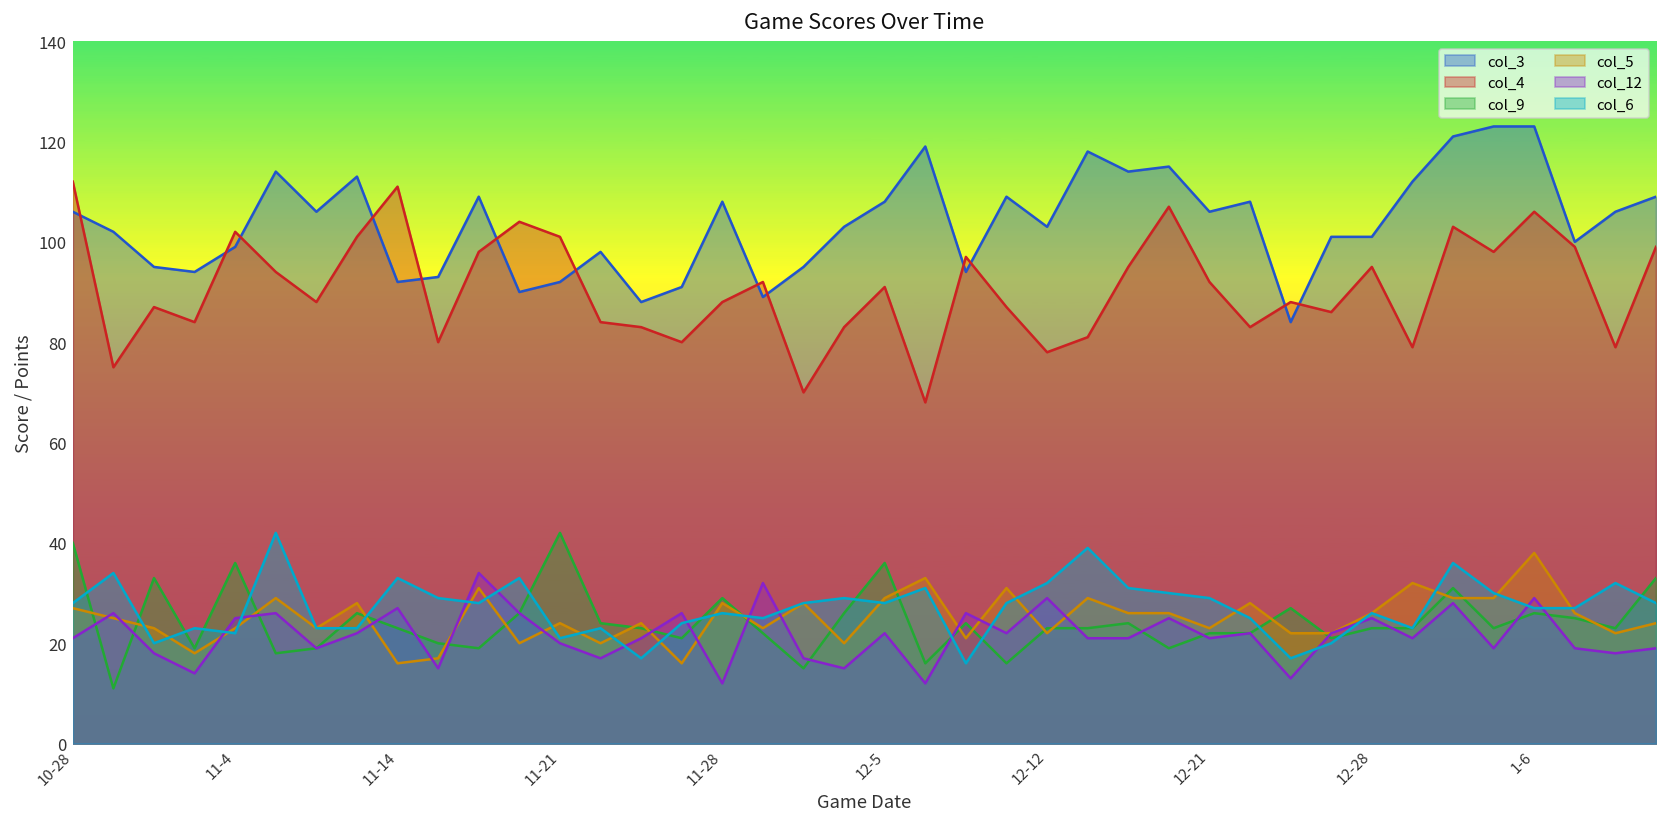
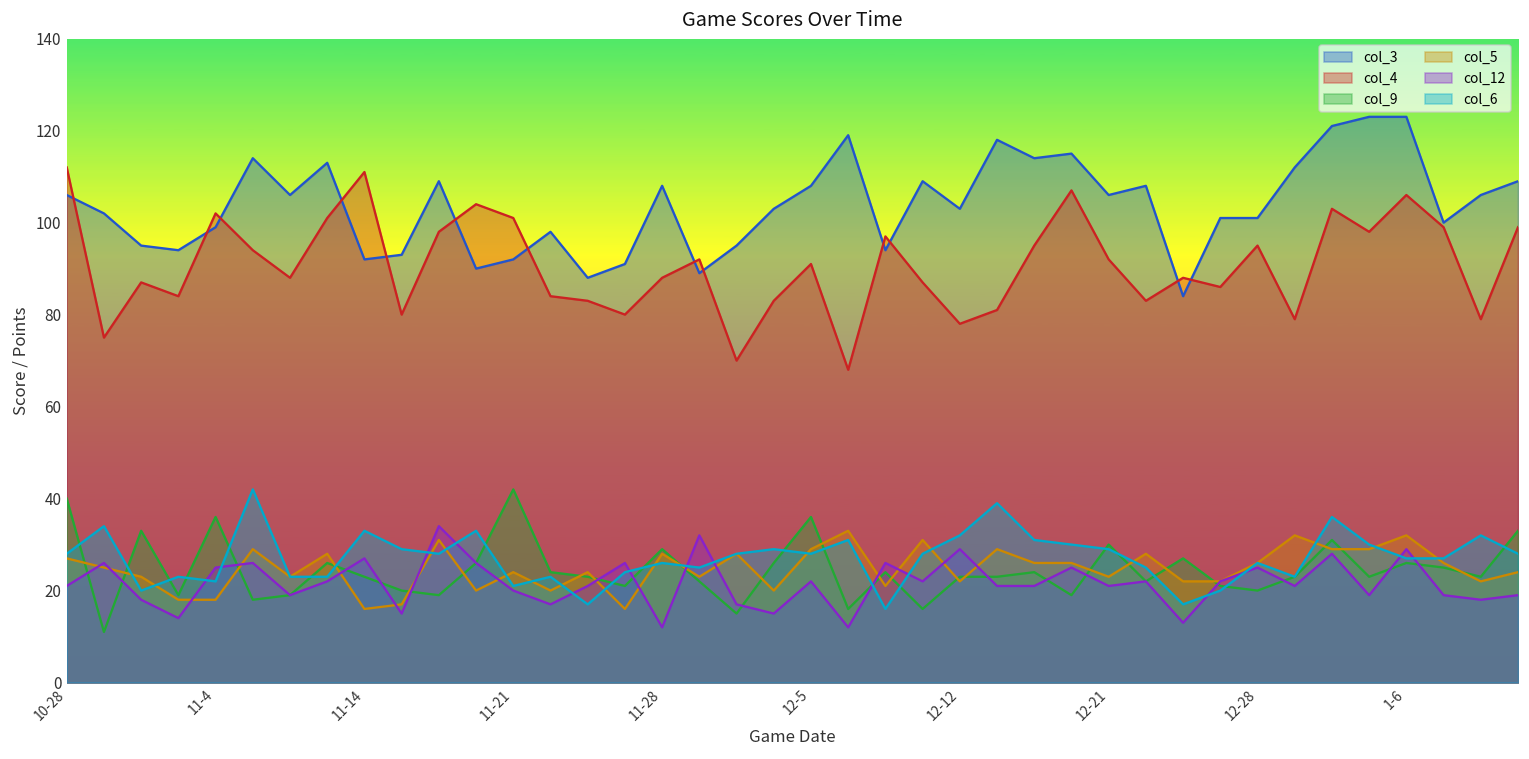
  {
    "col_4": {
      "10-28": 112,
      "11-4": 102,
      "11-14": 111,
      "11-21": 101,
      "11-28": 88,
      "12-5": 91,
      "12-12": 78,
      "12-21": 92,
      "12-28": 95,
      "1-6": 106
    },
    "col_9": {
      "10-28": 40,
      "11-4": 36,
      "11-14": 23,
      "11-21": 42,
      "11-28": 29,
      "12-5": 36,
      "12-12": 23,
-     "12-21": 22,
-     "12-28": 23,
+     "12-21": 30,
+     "12-28": 20,
      "1-6": 26
    },
    "col_5": {
      "10-28": 27,
-     "11-4": 23,
+     "11-4": 18,
      "11-14": 16,
      "11-21": 24,
      "11-28": 28,
      "12-5": 29,
      "12-12": 22,
      "12-21": 23,
-     "1-6": 38
+     "1-6": 32
    },
    "col_12": {
      "10-28": 21,
      "11-4": 25,
      "11-14": 27,
      "11-21": 20,
      "11-28": 12,
      "12-5": 22,
      "12-12": 29,
      "12-21": 21,
      "12-28": 25,
      "1-6": 29
    }
  }
